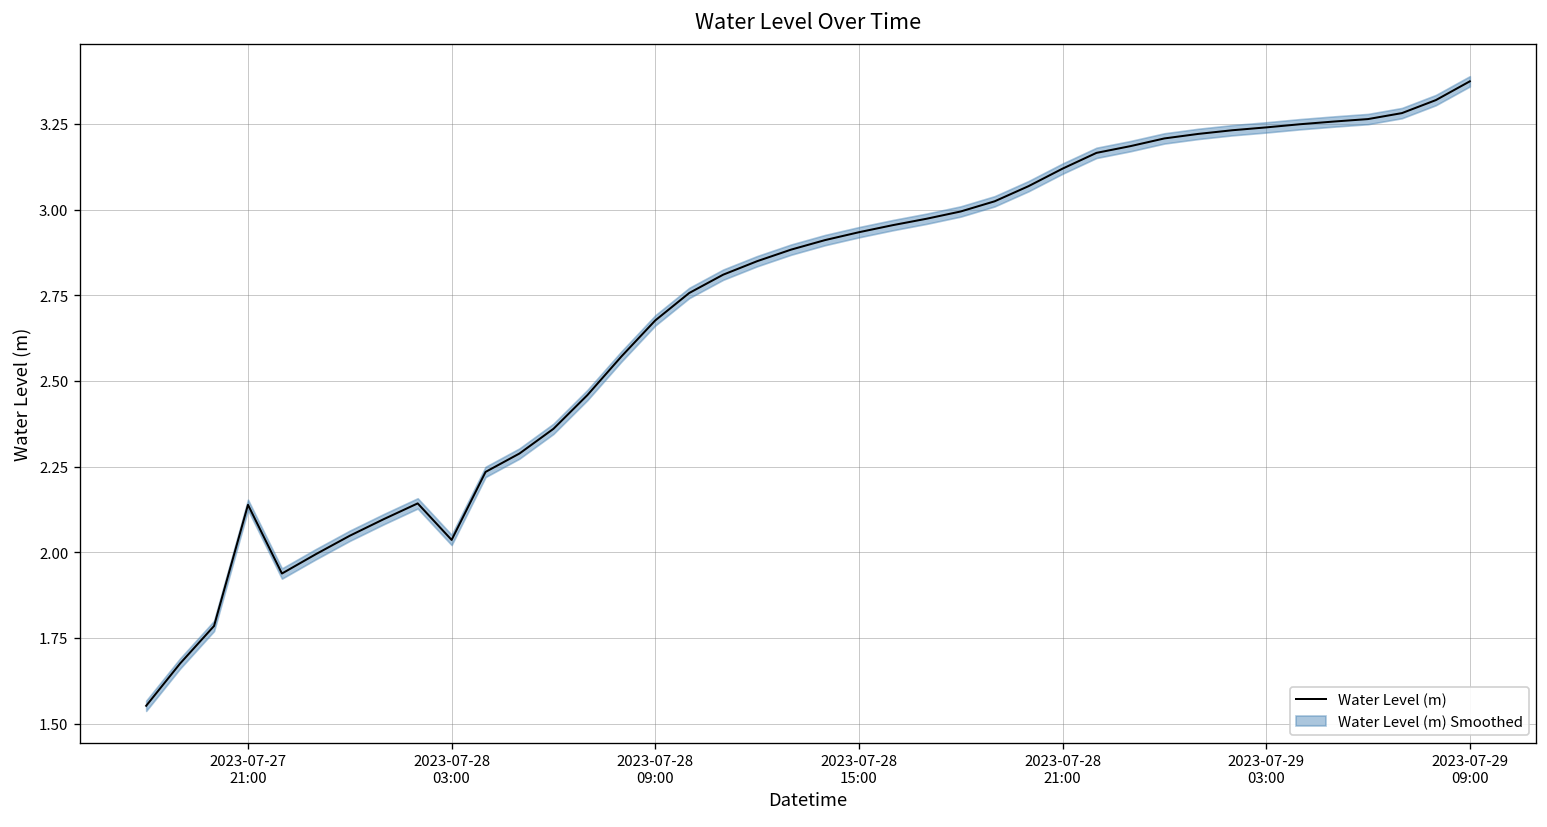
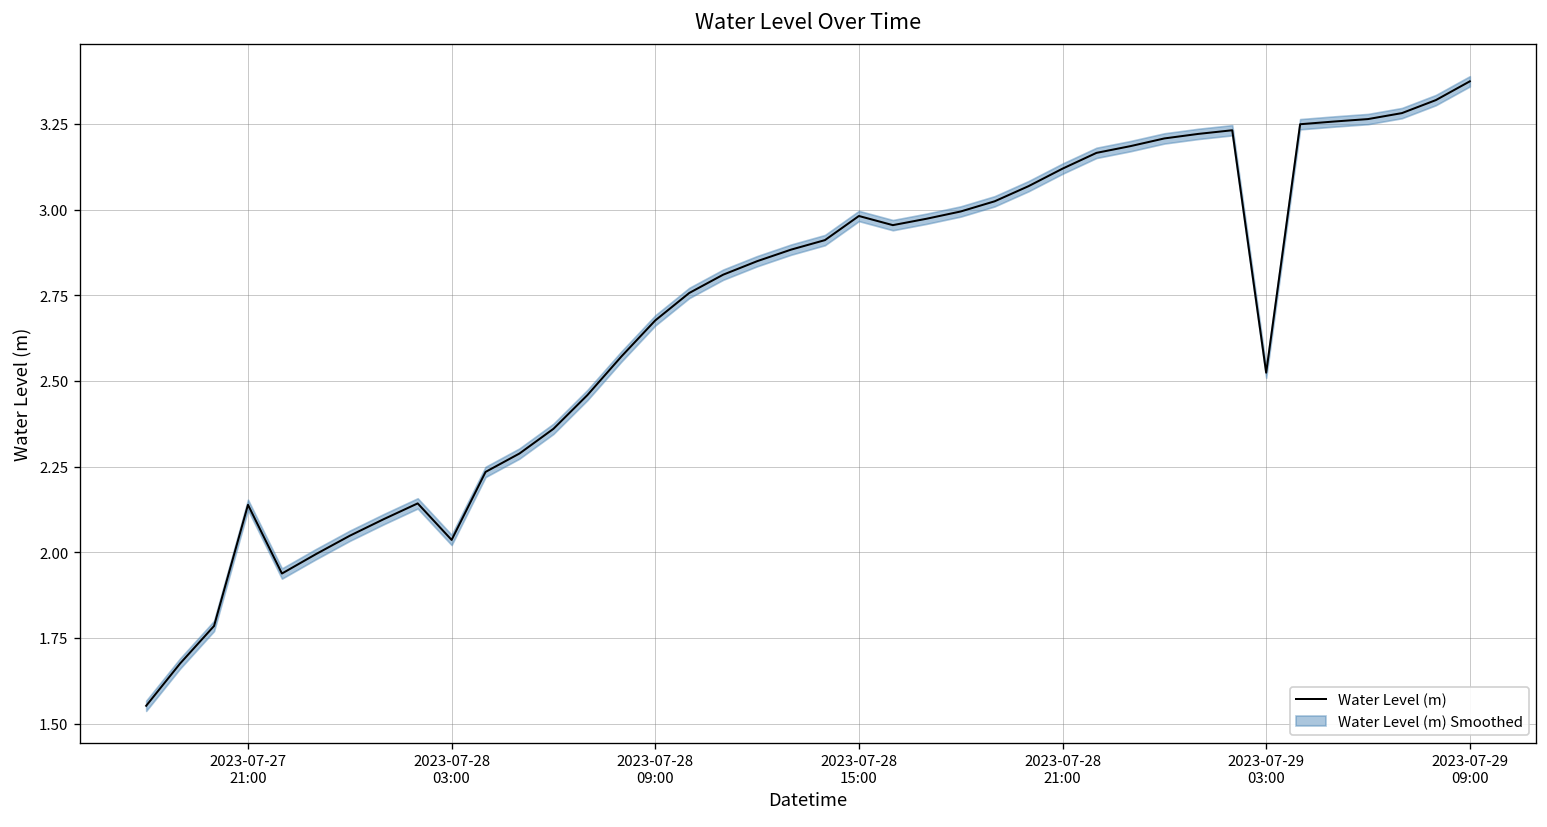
  {
    "Water Level (m)": {
      "2023-07-27 21:00": 2.14,
      "2023-07-28 03:00": 2.04,
      "2023-07-28 09:00": 2.68,
-     "2023-07-28 15:00": 2.93,
+     "2023-07-28 15:00": 2.98,
      "2023-07-28 21:00": 3.12,
-     "2023-07-29 03:00": 3.24,
+     "2023-07-29 03:00": 2.52,
      "2023-07-29 09:00": 3.37
    }
  }
